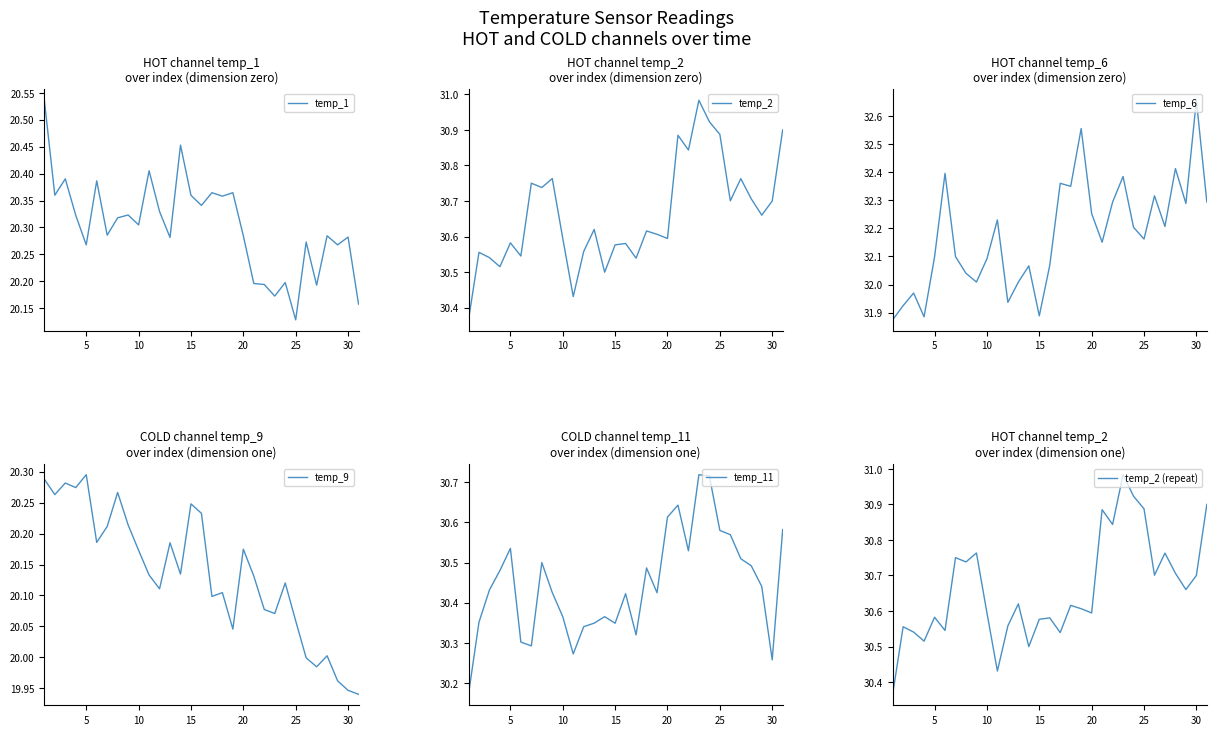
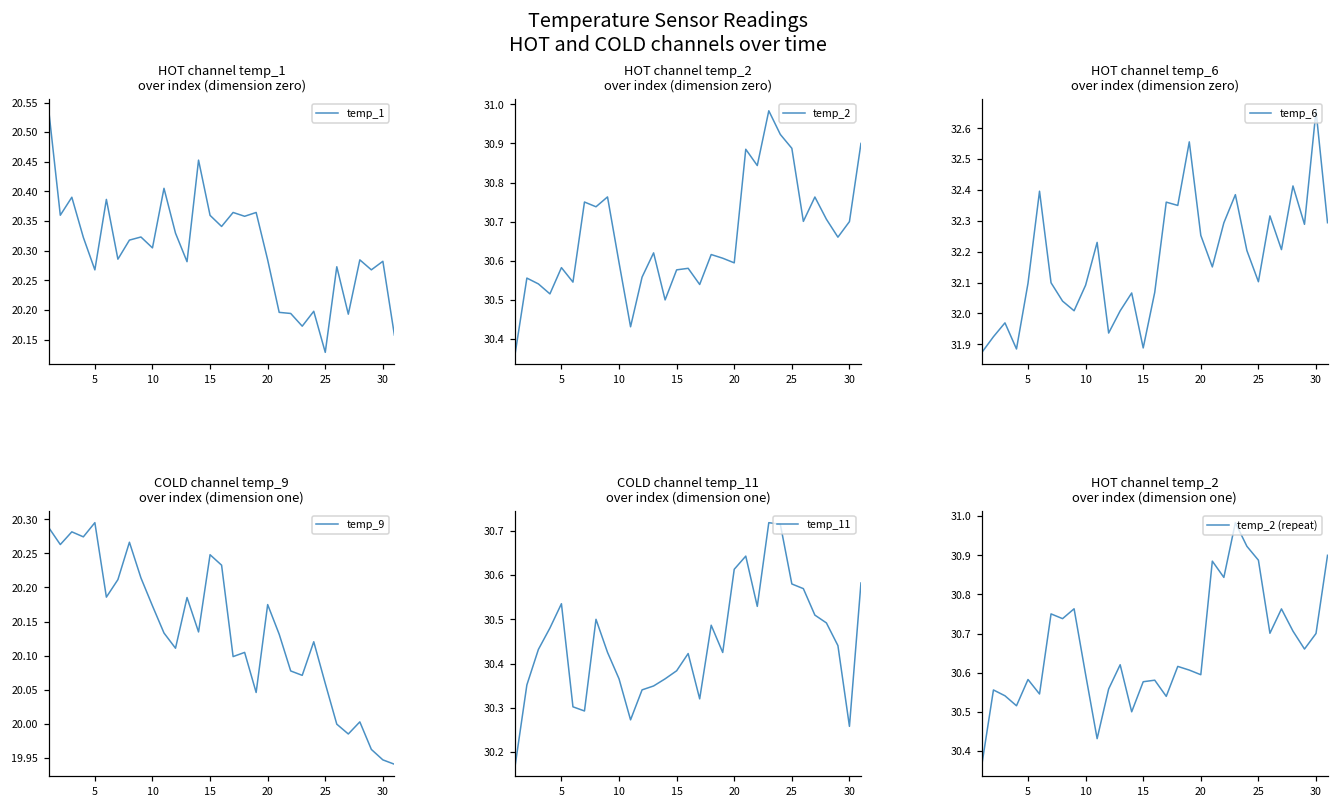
  {
    "HOT channel temp_1 over index (dimension zero)": {
      "5": 20.27,
      "10": 20.30,
      "15": 20.36,
      "20": 20.28,
      "25": 20.13,
      "30": 20.28
    },
    "HOT channel temp_2 over index (dimension zero)": {
      "5": 30.58,
      "10": 30.60,
      "15": 30.58,
      "20": 30.59,
      "25": 30.89,
      "30": 30.70
    },
    "HOT channel temp_6 over index (dimension zero)": {
      "5": 32.10,
      "10": 32.09,
      "15": 31.89,
      "20": 32.25,
-     "25": 32.16
+     "25": 32.10
    },
    "COLD channel temp_9 over index (dimension one)": {
      "5": 20.30,
      "10": 20.17,
      "15": 20.25,
      "20": 20.17,
      "25": 20.06,
      "30": 19.95
    },
    "COLD channel temp_11 over index (dimension one)": {
      "5": 30.54,
      "10": 30.37,
-     "15": 30.35,
+     "15": 30.38,
      "20": 30.61,
      "25": 30.58,
      "30": 30.26
    },
    "HOT channel temp_2 over index (dimension one)": {
      "5": 30.58,
      "10": 30.60,
      "15": 30.58,
      "20": 30.59,
      "25": 30.89,
      "30": 30.70
    }
  }
